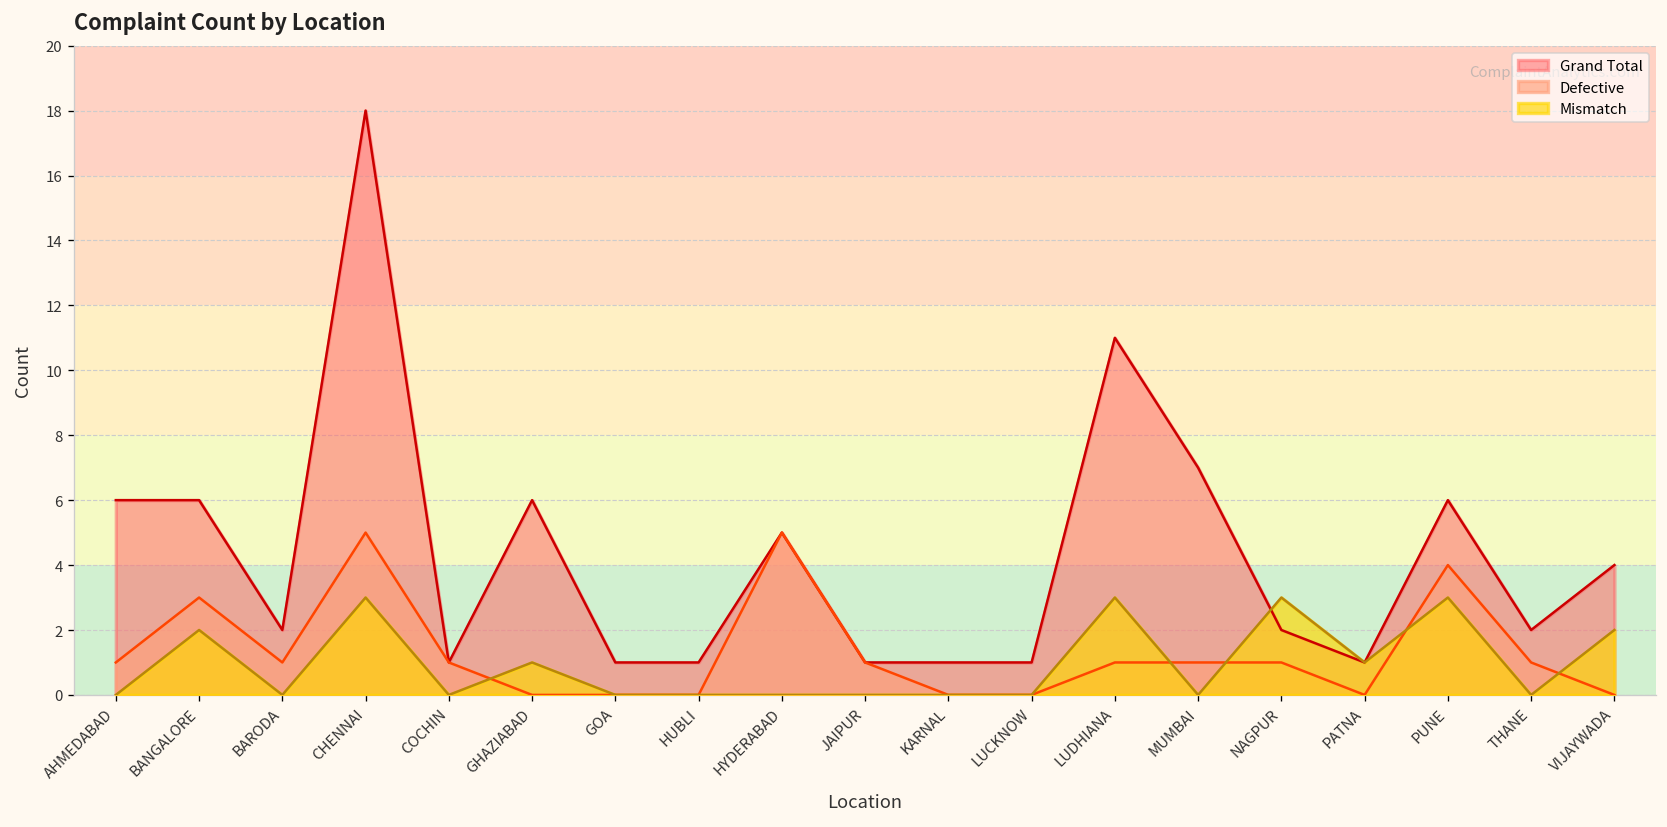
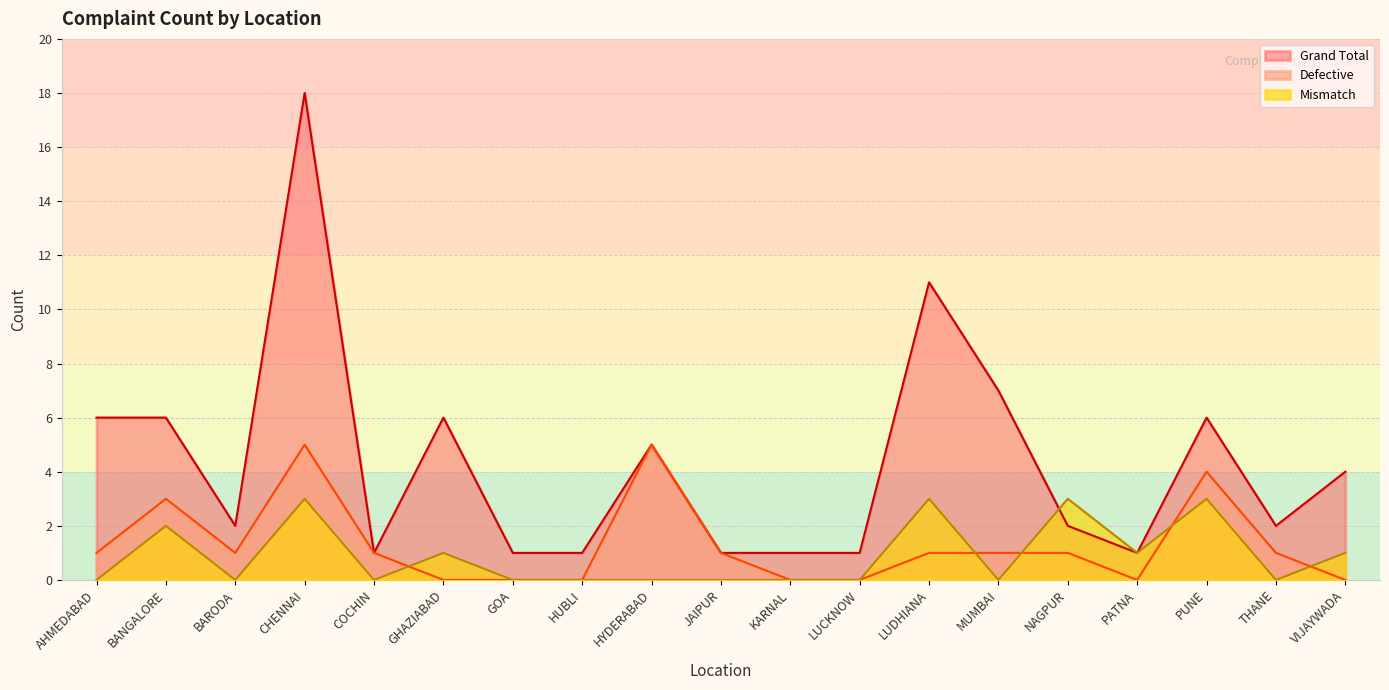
  {
    "Mismatch": {
      "AHMEDABAD": 0,
      "BANGALORE": 2,
      "BARODA": 0,
      "CHENNAI": 3,
      "COCHIN": 0,
      "GHAZIABAD": 1,
      "HYDERABAD": 0,
      "JAIPUR": 0,
      "LUDHIANA": 3,
      "MUMBAI": 0,
      "NAGPUR": 3,
      "PUNE": 3,
      "THANE": 0,
-     "VIJAYWADA": 2
+     "VIJAYWADA": 1
    }
  }
